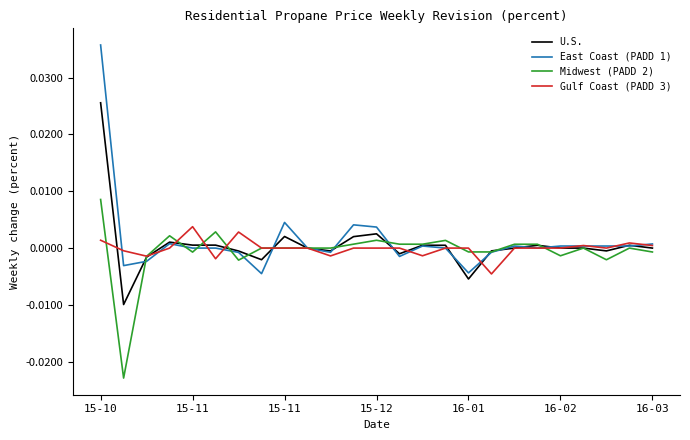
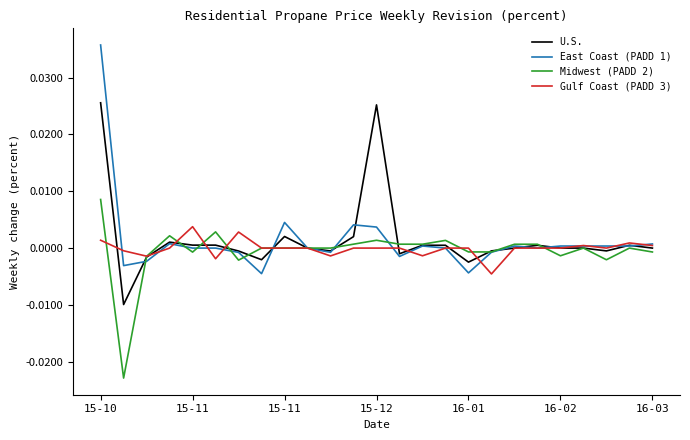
  {
    "U.S.": {
      "15-10": 0.026,
-     "15-12": 0.003,
-     "16-01": -0.005,
+     "15-12": 0.025,
+     "16-01": -0.002,
      "16-03": 0.000
    },
    "East Coast (PADD 1)": {
      "15-10": 0.036,
      "15-12": 0.004,
      "16-01": -0.004
    },
    "Midwest (PADD 2)": {
      "15-10": 0.009,
      "15-12": 0.001,
      "16-01": -0.001,
      "16-02": -0.001,
      "16-03": -0.001
    },
    "Gulf Coast (PADD 3)": {
      "15-10": 0.001,
      "15-12": 0.000,
      "16-01": 0.000
    }
  }
